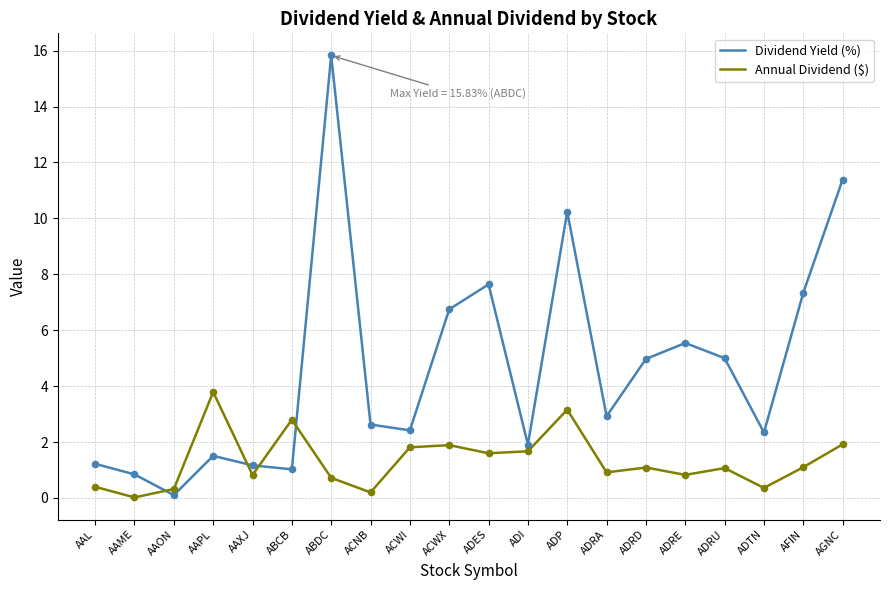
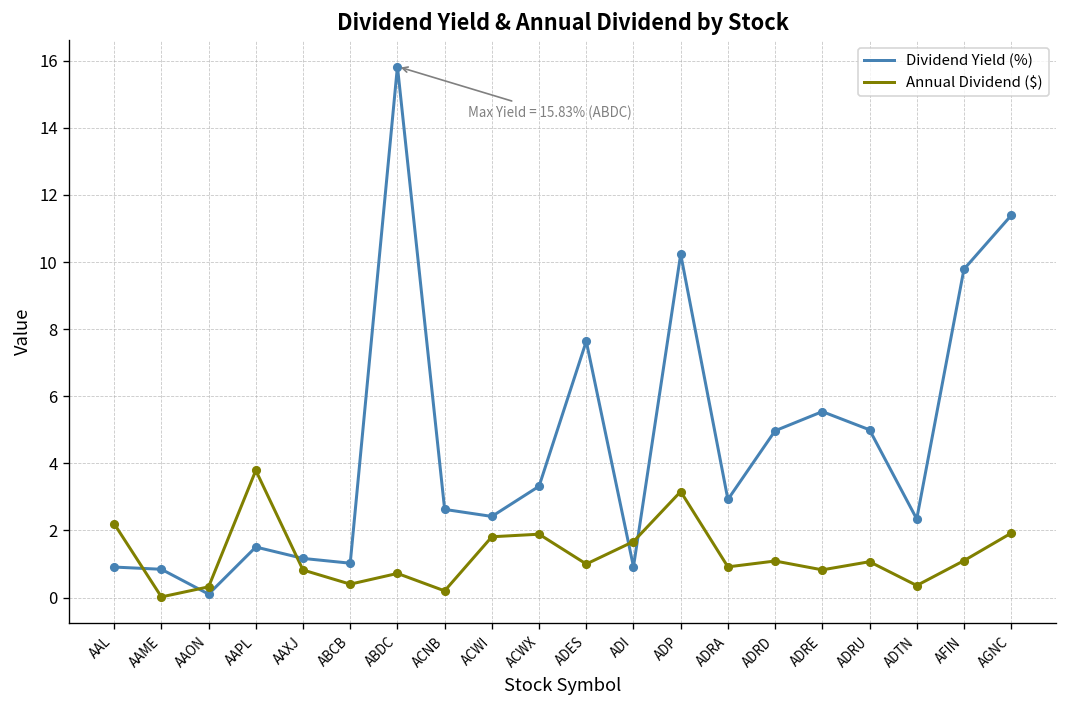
  {
    "Dividend Yield (%)": {
-     "AAL": 1.2,
+     "AAL": 0.9,
      "AAME": 0.8,
      "AAON": 0.1,
      "AAPL": 1.5,
      "AAXJ": 1.2,
      "ABCB": 1.0,
      "ACNB": 2.6,
      "ACWI": 2.4,
-     "ACWX": 6.7,
+     "ACWX": 3.3,
      "ADES": 7.6,
-     "ADI": 1.9,
+     "ADI": 0.9,
      "ADP": 10.2,
      "ADRA": 2.9,
      "ADRD": 5.0,
      "ADRE": 5.5,
      "ADRU": 5.0,
      "ADTN": 2.3,
-     "AFIN": 7.3,
+     "AFIN": 9.8,
      "AGNC": 11.4
    },
    "Annual Dividend ($)": {
-     "AAL": 0.4,
+     "AAL": 2.2,
      "AAME": 0.0,
      "AAON": 0.3,
      "AAPL": 3.8,
      "AAXJ": 0.8,
-     "ABCB": 2.8,
+     "ABCB": 0.4,
      "ABDC": 0.7,
      "ACNB": 0.2,
      "ACWI": 1.8,
      "ACWX": 1.9,
-     "ADES": 1.6,
+     "ADES": 1.0,
      "ADI": 1.7,
      "ADP": 3.2,
      "ADRA": 0.9,
      "ADRD": 1.1,
      "ADRE": 0.8,
      "ADRU": 1.1,
      "ADTN": 0.4,
      "AFIN": 1.1,
      "AGNC": 1.9
    }
  }
